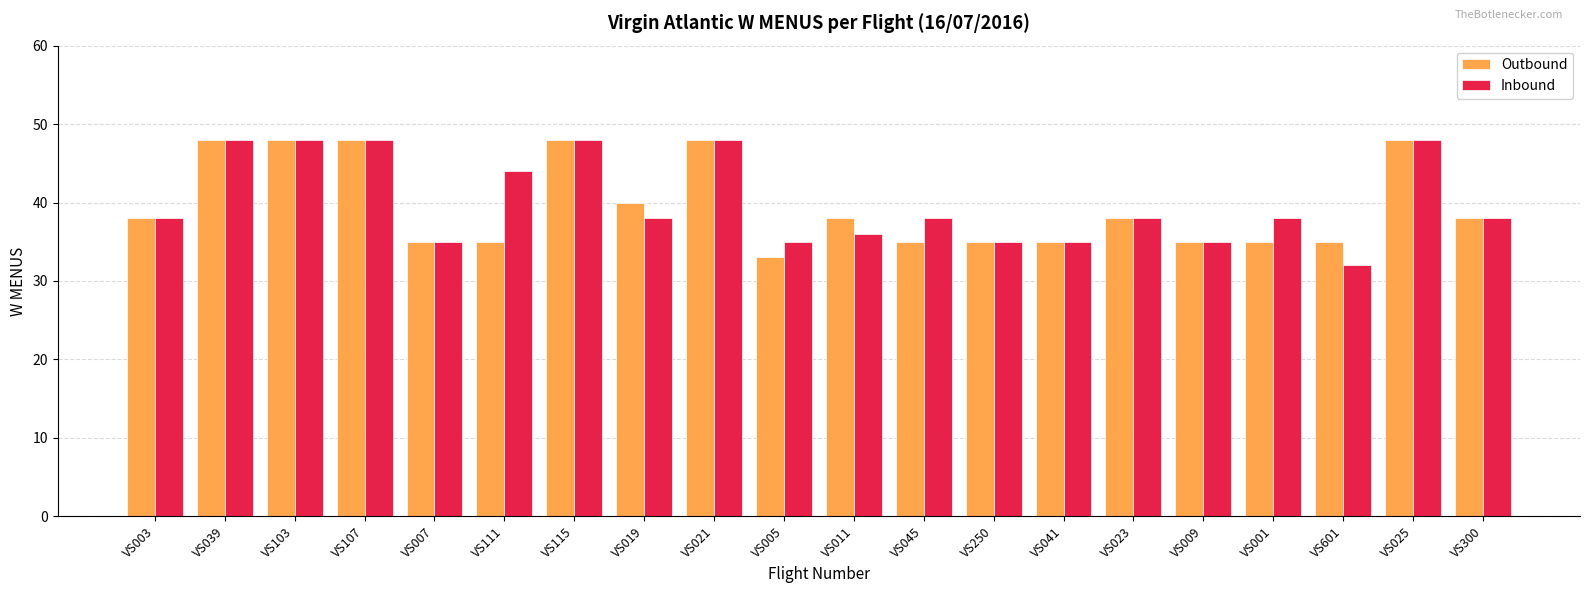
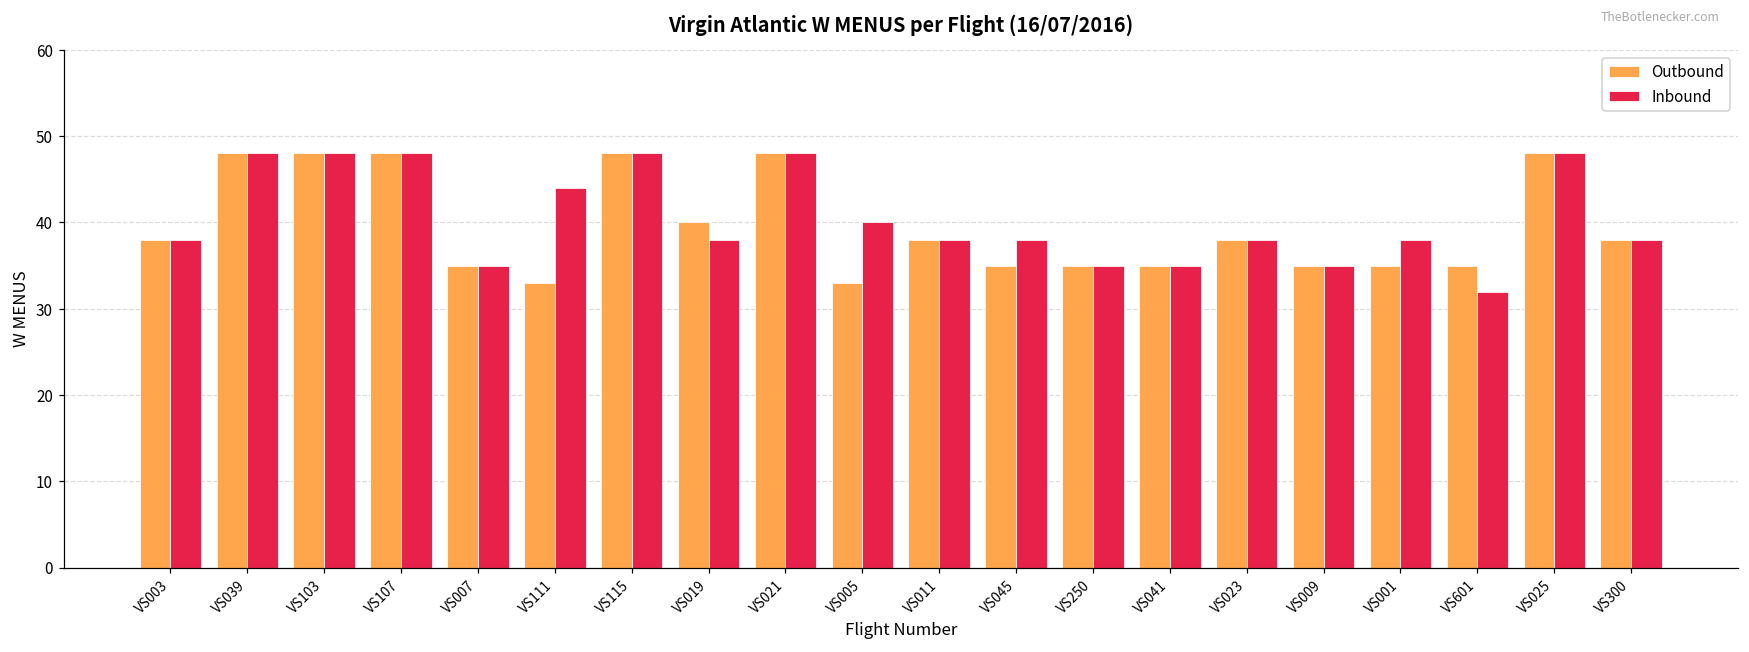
  {
    "Outbound": {
      "VS003": 38,
      "VS039": 48,
      "VS103": 48,
      "VS107": 48,
      "VS007": 35,
-     "VS111": 35,
+     "VS111": 33,
      "VS115": 48,
      "VS019": 40,
      "VS021": 48,
      "VS005": 33,
      "VS011": 38,
      "VS045": 35,
      "VS250": 35,
      "VS041": 35,
      "VS023": 38,
      "VS009": 35,
      "VS001": 35,
      "VS601": 35,
      "VS025": 48,
      "VS300": 38
    },
    "Inbound": {
      "VS003": 38,
      "VS039": 48,
      "VS103": 48,
      "VS107": 48,
      "VS007": 35,
      "VS111": 44,
      "VS115": 48,
      "VS019": 38,
      "VS021": 48,
-     "VS005": 35,
-     "VS011": 36,
+     "VS005": 40,
+     "VS011": 38,
      "VS045": 38,
      "VS250": 35,
      "VS041": 35,
      "VS023": 38,
      "VS009": 35,
      "VS001": 38,
      "VS601": 32,
      "VS025": 48,
      "VS300": 38
    }
  }
